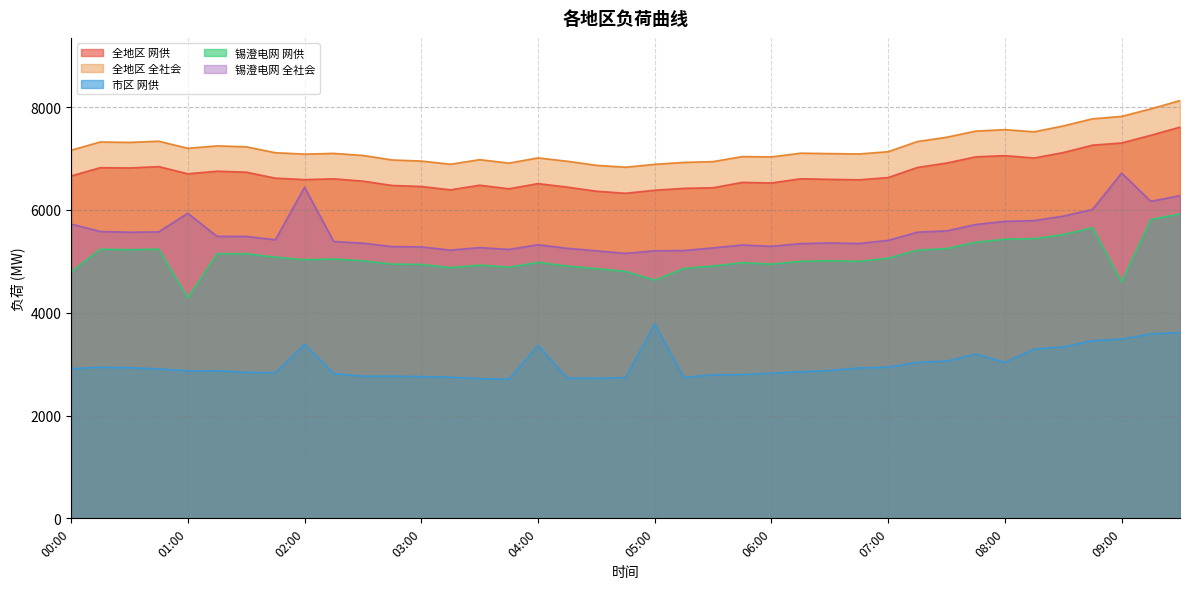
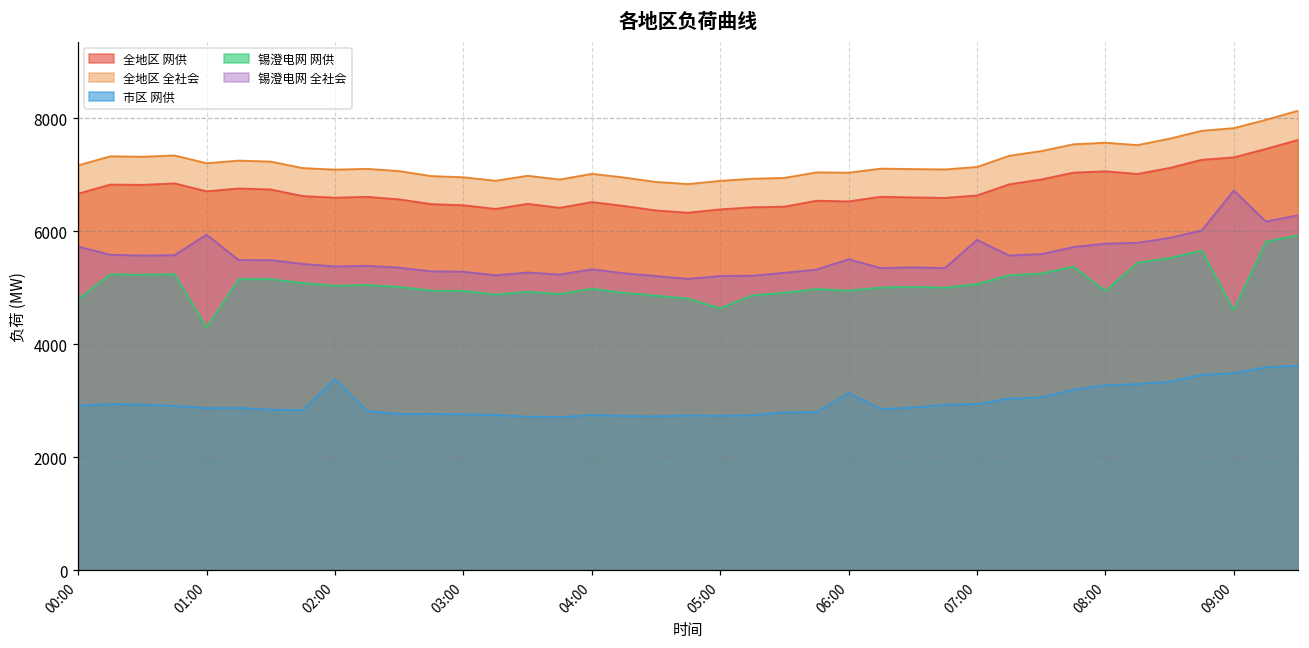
  {
    "市区 网供": {
      "00:00": 2900,
      "01:00": 2900,
      "02:00": 3400,
      "03:00": 2800,
-     "04:00": 3400,
-     "05:00": 3800,
-     "06:00": 2800,
+     "04:00": 2700,
+     "05:00": 2700,
+     "06:00": 3100,
      "07:00": 2900,
-     "08:00": 3000,
+     "08:00": 3300,
      "09:00": 3500
    },
    "锡澄电网 网供": {
      "00:00": 4800,
      "01:00": 4300,
      "02:00": 5000,
      "03:00": 4900,
      "04:00": 5000,
      "05:00": 4600,
      "06:00": 4900,
      "07:00": 5100,
-     "08:00": 5400,
+     "08:00": 4900,
      "09:00": 4600
    },
    "锡澄电网 全社会": {
      "00:00": 5700,
      "01:00": 5900,
-     "02:00": 6400,
+     "02:00": 5400,
      "03:00": 5300,
      "04:00": 5300,
      "05:00": 5200,
-     "06:00": 5300,
-     "07:00": 5400,
+     "06:00": 5500,
+     "07:00": 5800,
      "08:00": 5800,
      "09:00": 6700
    }
  }
